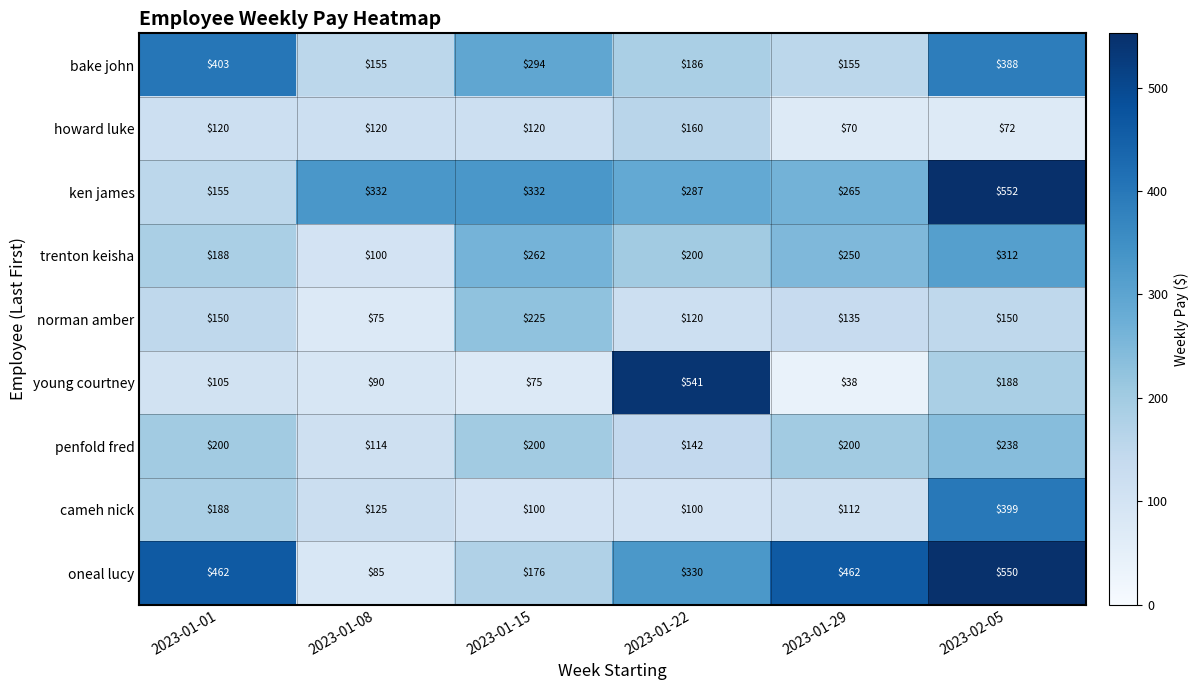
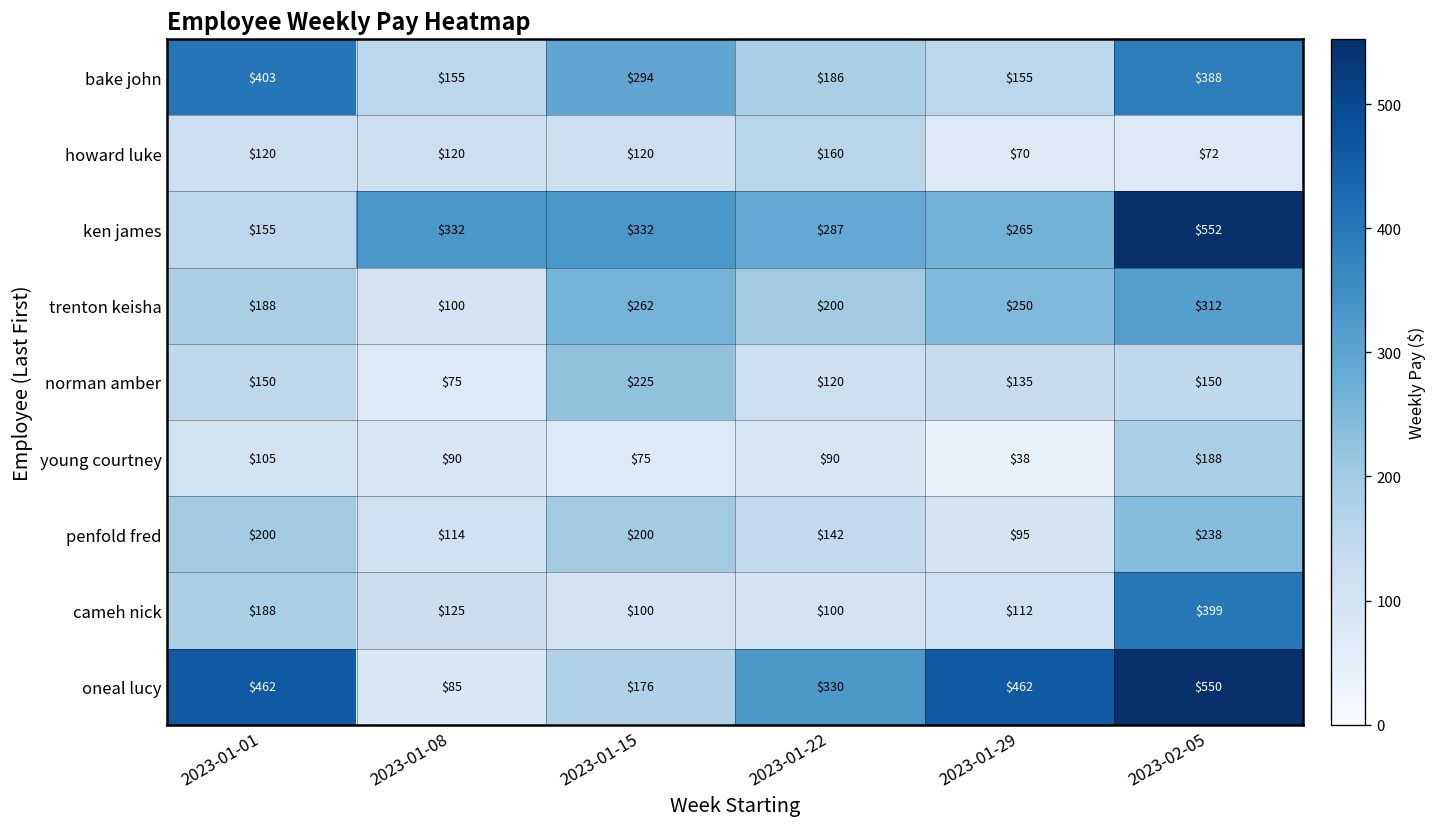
  {
    "bake john": {
      "2023-01-01": "$403",
      "2023-01-08": "$155",
      "2023-01-15": "$294",
      "2023-01-22": "$186",
      "2023-01-29": "$155",
      "2023-02-05": "$388"
    },
    "howard luke": {
      "2023-01-01": "$120",
      "2023-01-08": "$120",
      "2023-01-15": "$120",
      "2023-01-22": "$160",
      "2023-01-29": "$70",
      "2023-02-05": "$72"
    },
    "ken james": {
      "2023-01-01": "$155",
      "2023-01-08": "$332",
      "2023-01-15": "$332",
      "2023-01-22": "$287",
      "2023-01-29": "$265",
      "2023-02-05": "$552"
    },
    "trenton keisha": {
      "2023-01-01": "$188",
      "2023-01-08": "$100",
      "2023-01-15": "$262",
      "2023-01-22": "$200",
      "2023-01-29": "$250",
      "2023-02-05": "$312"
    },
    "norman amber": {
      "2023-01-01": "$150",
      "2023-01-08": "$75",
      "2023-01-15": "$225",
      "2023-01-22": "$120",
      "2023-01-29": "$135",
      "2023-02-05": "$150"
    },
    "young courtney": {
      "2023-01-01": "$105",
      "2023-01-08": "$90",
      "2023-01-15": "$75",
-     "2023-01-22": "$541",
+     "2023-01-22": "$90",
      "2023-01-29": "$38",
      "2023-02-05": "$188"
    },
    "penfold fred": {
      "2023-01-01": "$200",
      "2023-01-08": "$114",
      "2023-01-15": "$200",
      "2023-01-22": "$142",
-     "2023-01-29": "$200",
+     "2023-01-29": "$95",
      "2023-02-05": "$238"
    },
    "cameh nick": {
      "2023-01-01": "$188",
      "2023-01-08": "$125",
      "2023-01-15": "$100",
      "2023-01-22": "$100",
      "2023-01-29": "$112",
      "2023-02-05": "$399"
    },
    "oneal lucy": {
      "2023-01-01": "$462",
      "2023-01-08": "$85",
      "2023-01-15": "$176",
      "2023-01-22": "$330",
      "2023-01-29": "$462",
      "2023-02-05": "$550"
    }
  }
